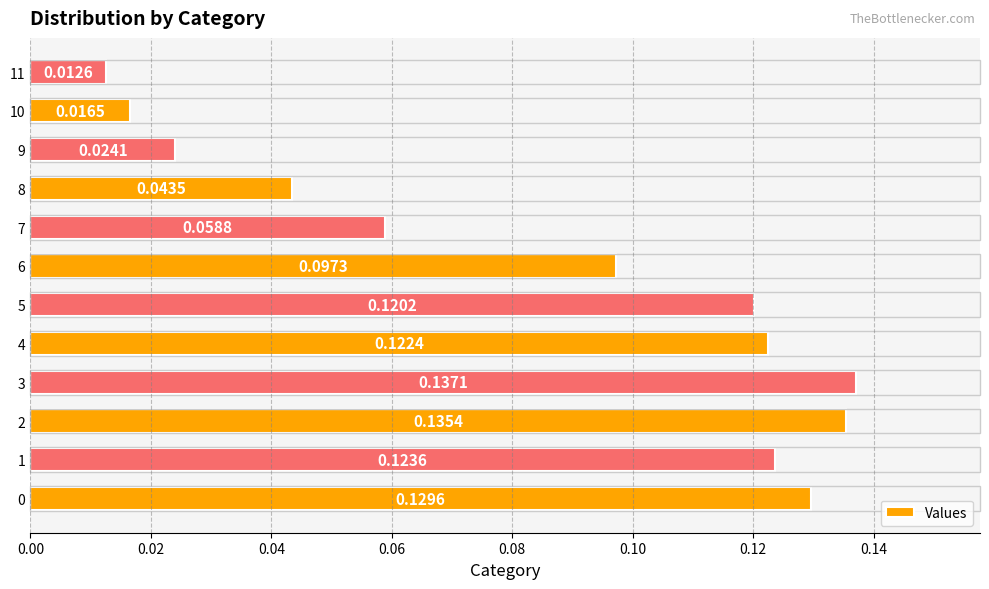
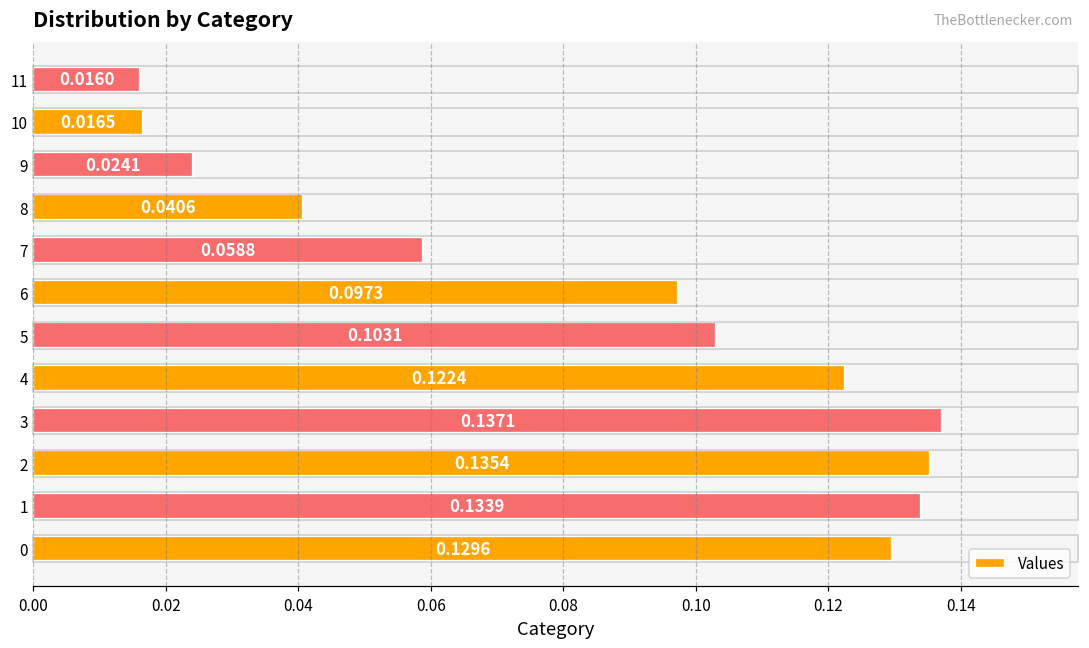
  {
-   "11": 0.0126,
+   "11": 0.0160,
    "10": 0.0165,
    "9": 0.0241,
-   "8": 0.0435,
+   "8": 0.0406,
    "7": 0.0588,
    "6": 0.0973,
-   "5": 0.1202,
+   "5": 0.1031,
    "4": 0.1224,
    "3": 0.1371,
    "2": 0.1354,
-   "1": 0.1236,
+   "1": 0.1339,
    "0": 0.1296
  }
